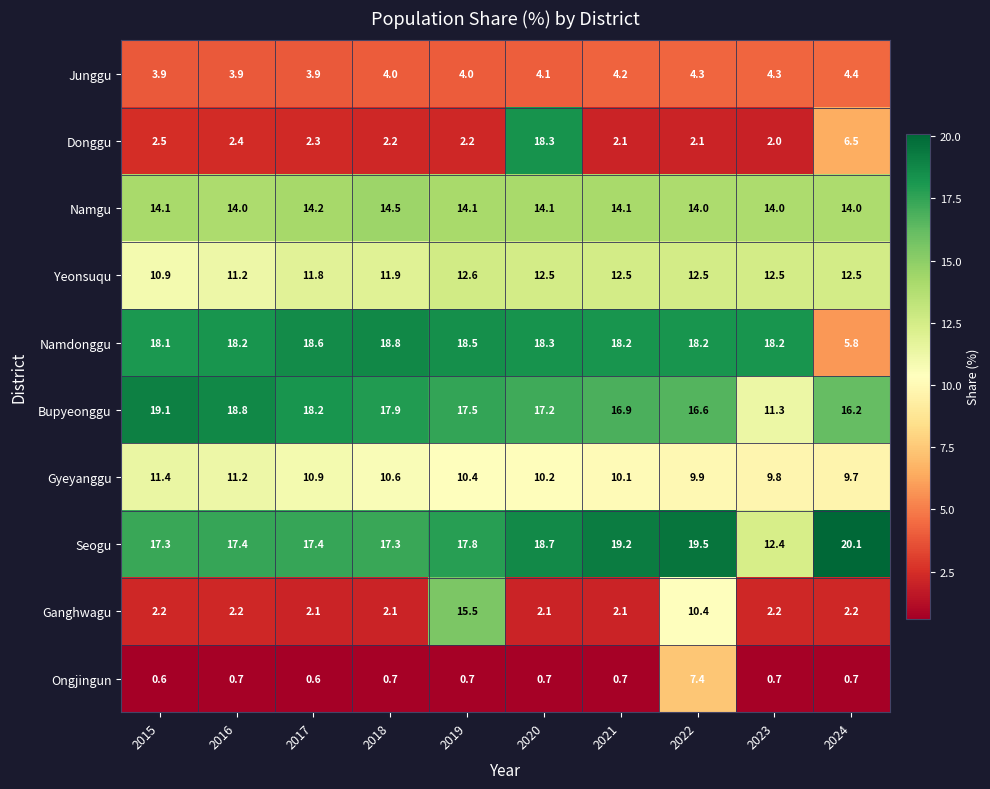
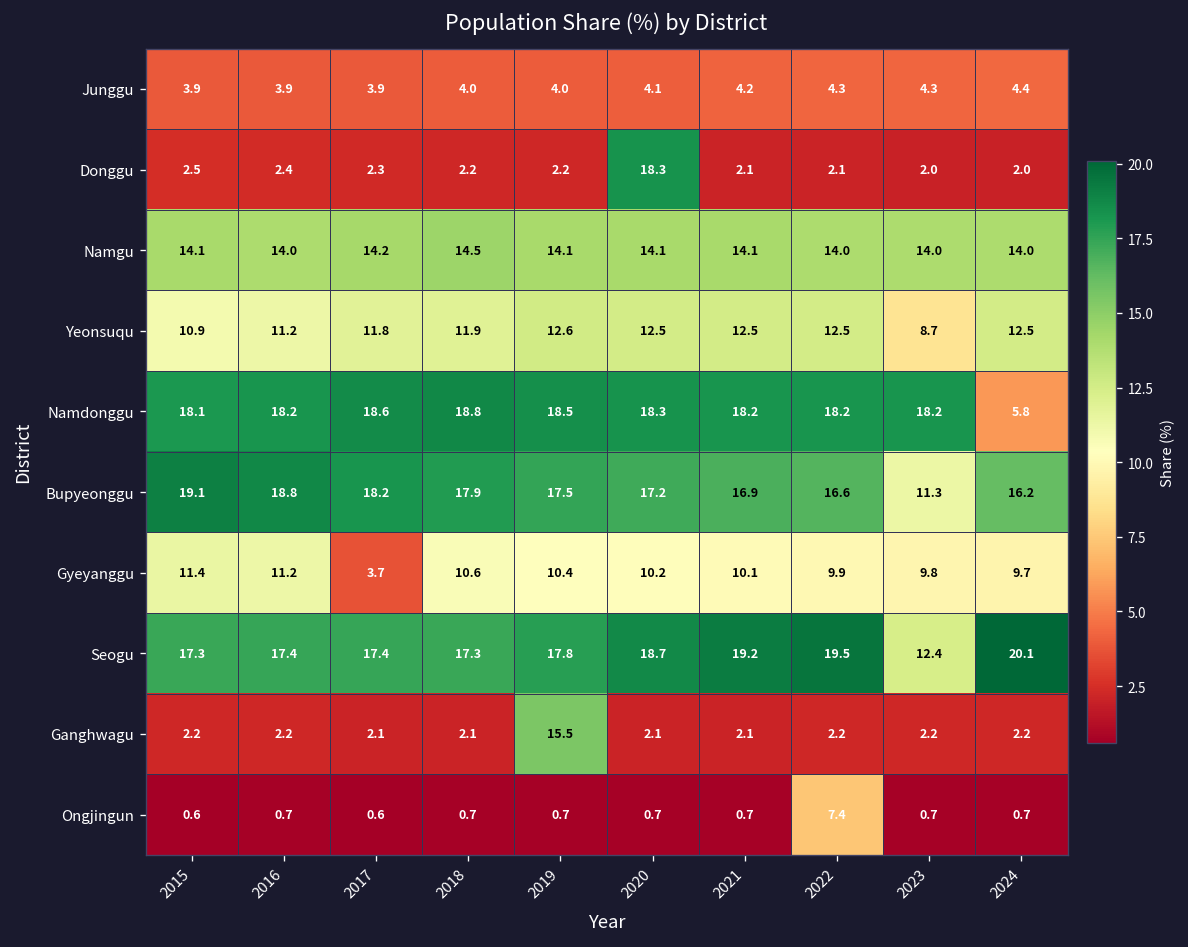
  {
    "Junggu": {
      "2015": 3.9,
      "2016": 3.9,
      "2017": 3.9,
      "2018": 4.0,
      "2019": 4.0,
      "2020": 4.1,
      "2021": 4.2,
      "2022": 4.3,
      "2023": 4.3,
      "2024": 4.4
    },
    "Donggu": {
      "2015": 2.5,
      "2016": 2.4,
      "2017": 2.3,
      "2018": 2.2,
      "2019": 2.2,
      "2020": 18.3,
      "2021": 2.1,
      "2022": 2.1,
      "2023": 2.0,
-     "2024": 6.5
+     "2024": 2.0
    },
    "Namgu": {
      "2015": 14.1,
      "2016": 14.0,
      "2017": 14.2,
      "2018": 14.5,
      "2019": 14.1,
      "2020": 14.1,
      "2021": 14.1,
      "2022": 14.0,
      "2023": 14.0,
      "2024": 14.0
    },
    "Yeonsuqu": {
      "2015": 10.9,
      "2016": 11.2,
      "2017": 11.8,
      "2018": 11.9,
      "2019": 12.6,
      "2020": 12.5,
      "2021": 12.5,
      "2022": 12.5,
-     "2023": 12.5,
+     "2023": 8.7,
      "2024": 12.5
    },
    "Namdonggu": {
      "2015": 18.1,
      "2016": 18.2,
      "2017": 18.6,
      "2018": 18.8,
      "2019": 18.5,
      "2020": 18.3,
      "2021": 18.2,
      "2022": 18.2,
      "2023": 18.2,
      "2024": 5.8
    },
    "Bupyeonggu": {
      "2015": 19.1,
      "2016": 18.8,
      "2017": 18.2,
      "2018": 17.9,
      "2019": 17.5,
      "2020": 17.2,
      "2021": 16.9,
      "2022": 16.6,
      "2023": 11.3,
      "2024": 16.2
    },
    "Gyeyanggu": {
      "2015": 11.4,
      "2016": 11.2,
-     "2017": 10.9,
+     "2017": 3.7,
      "2018": 10.6,
      "2019": 10.4,
      "2020": 10.2,
      "2021": 10.1,
      "2022": 9.9,
      "2023": 9.8,
      "2024": 9.7
    },
    "Seogu": {
      "2015": 17.3,
      "2016": 17.4,
      "2017": 17.4,
      "2018": 17.3,
      "2019": 17.8,
      "2020": 18.7,
      "2021": 19.2,
      "2022": 19.5,
      "2023": 12.4,
      "2024": 20.1
    },
    "Ganghwagu": {
      "2015": 2.2,
      "2016": 2.2,
      "2017": 2.1,
      "2018": 2.1,
      "2019": 15.5,
      "2020": 2.1,
      "2021": 2.1,
-     "2022": 10.4,
+     "2022": 2.2,
      "2023": 2.2,
      "2024": 2.2
    },
    "Ongjingun": {
      "2015": 0.6,
      "2016": 0.7,
      "2017": 0.6,
      "2018": 0.7,
      "2019": 0.7,
      "2020": 0.7,
      "2021": 0.7,
      "2022": 7.4,
      "2023": 0.7,
      "2024": 0.7
    }
  }
